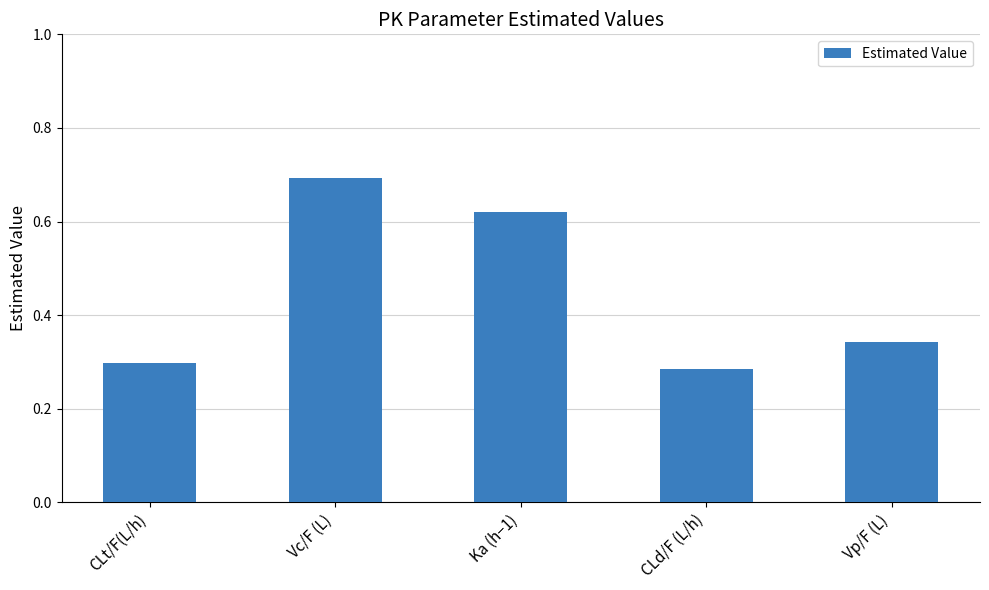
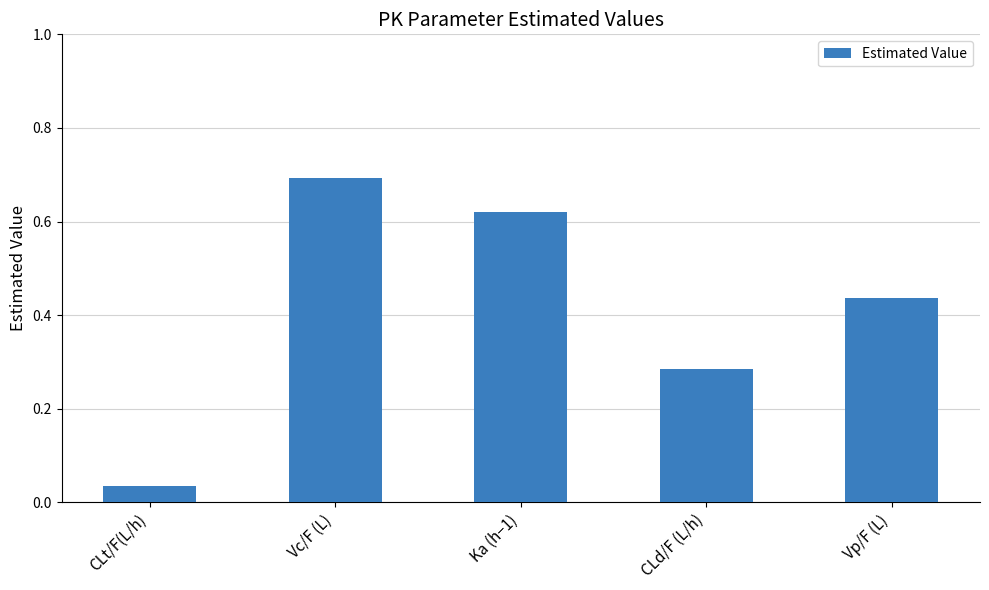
  {
-   "CLt/F(L/h)": 0.30,
+   "CLt/F(L/h)": 0.04,
    "Vc/F (L)": 0.69,
    "Ka (h−1)": 0.62,
    "CLd/F (L/h)": 0.28,
-   "Vp/F (L)": 0.34
+   "Vp/F (L)": 0.44
  }
